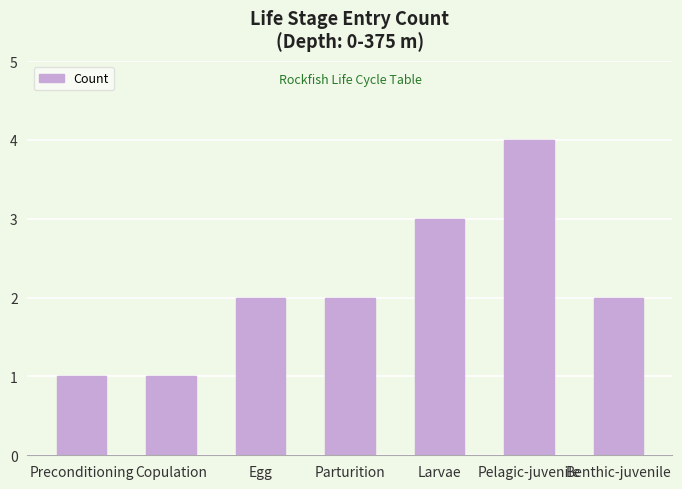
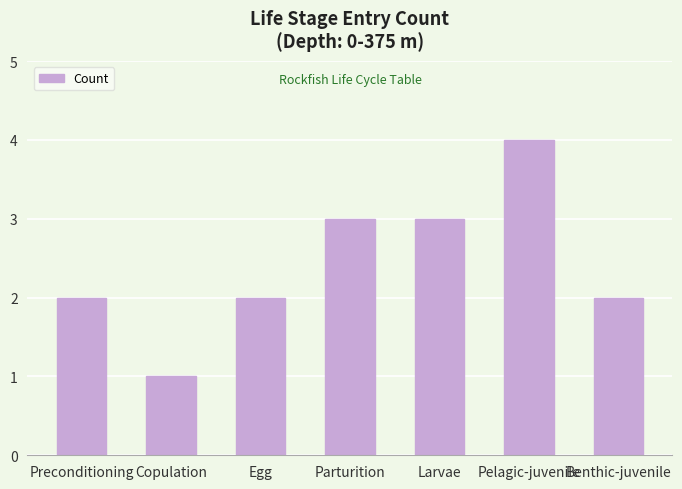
  {
-   "Preconditioning": 1,
+   "Preconditioning": 2,
    "Copulation": 1,
    "Egg": 2,
-   "Parturition": 2,
+   "Parturition": 3,
    "Larvae": 3,
    "Pelagic-juvenile": 4,
    "Benthic-juvenile": 2
  }
